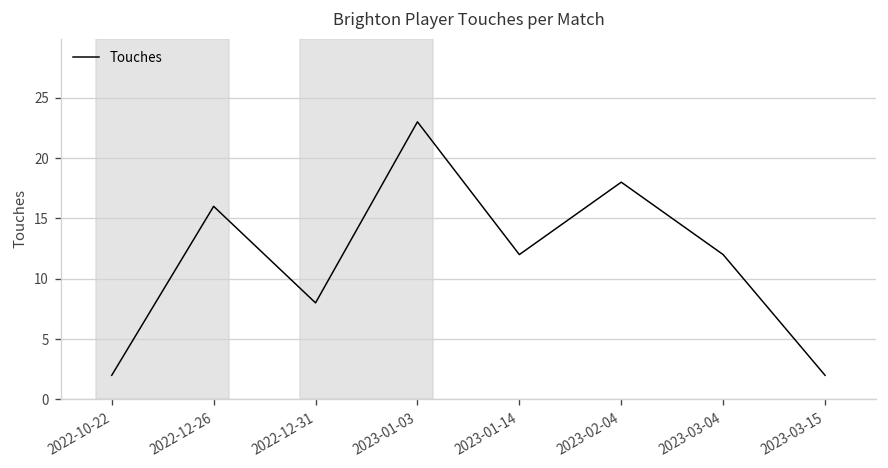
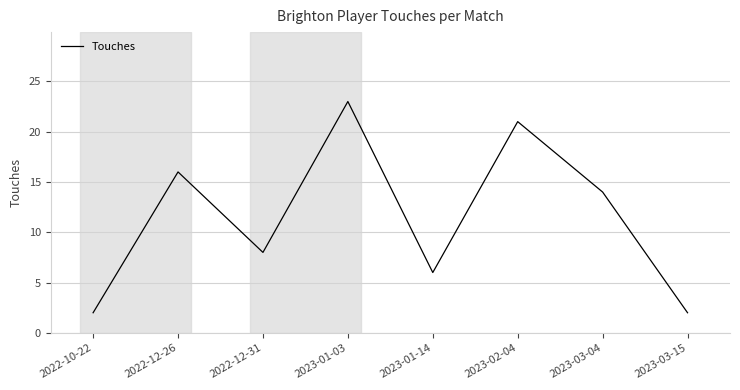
  {
    "2022-10-22": 2,
    "2022-12-26": 16,
    "2022-12-31": 8,
    "2023-01-03": 23,
-   "2023-01-14": 12,
-   "2023-02-04": 18,
-   "2023-03-04": 12,
+   "2023-01-14": 6,
+   "2023-02-04": 21,
+   "2023-03-04": 14,
    "2023-03-15": 2
  }
